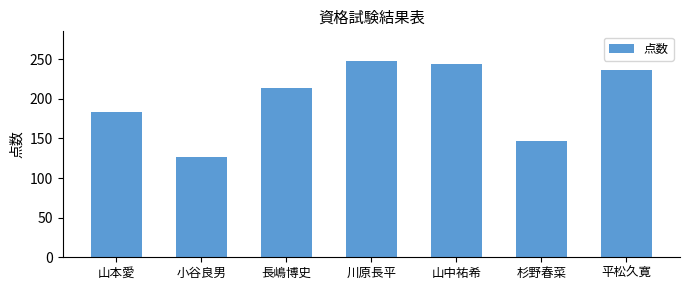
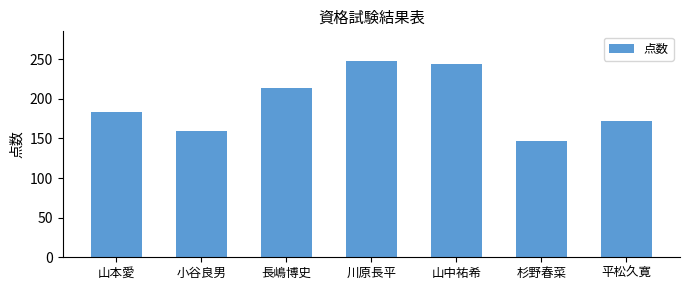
  {
    "山本愛": 180,
-   "小谷良男": 130,
+   "小谷良男": 160,
    "長嶋博史": 210,
    "川原長平": 250,
    "山中祐希": 240,
    "杉野春菜": 150,
-   "平松久寛": 240
+   "平松久寛": 170
  }
